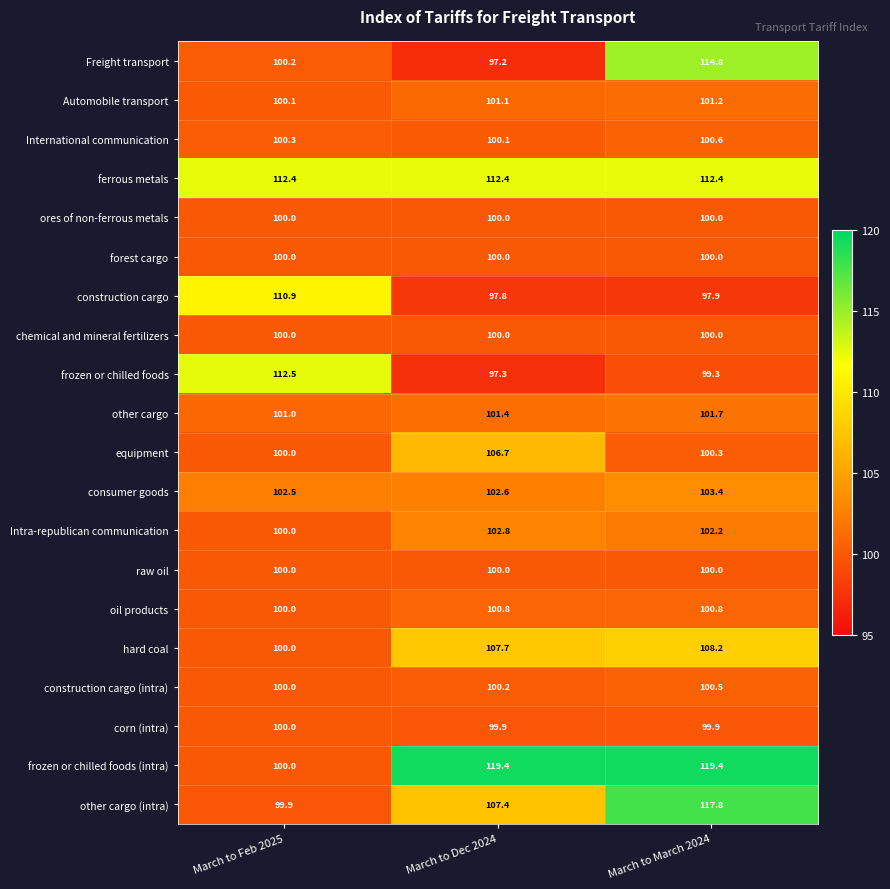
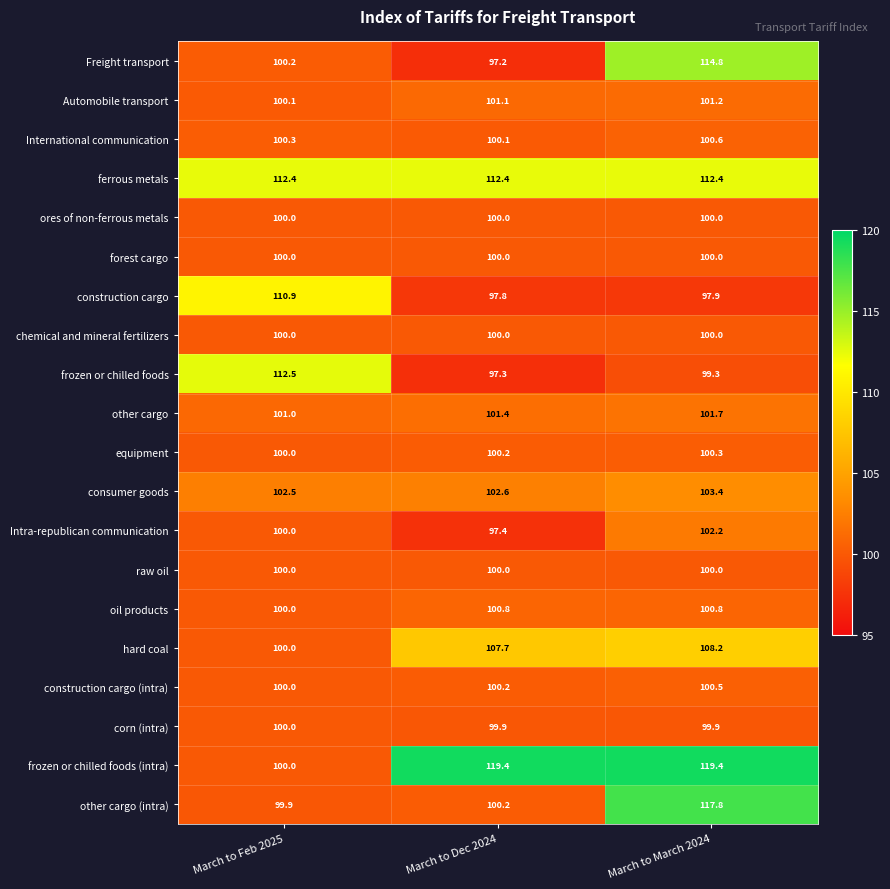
  {
    "Freight transport": {
      "March to Feb 2025": 100.2,
      "March to Dec 2024": 97.2,
      "March to March 2024": 114.8
    },
    "Automobile transport": {
      "March to Feb 2025": 100.1,
      "March to Dec 2024": 101.1,
      "March to March 2024": 101.2
    },
    "International communication": {
      "March to Feb 2025": 100.3,
      "March to Dec 2024": 100.1,
      "March to March 2024": 100.6
    },
    "ferrous metals": {
      "March to Feb 2025": 112.4,
      "March to Dec 2024": 112.4,
      "March to March 2024": 112.4
    },
    "ores of non-ferrous metals": {
      "March to Feb 2025": 100.0,
      "March to Dec 2024": 100.0,
      "March to March 2024": 100.0
    },
    "forest cargo": {
      "March to Feb 2025": 100.0,
      "March to Dec 2024": 100.0,
      "March to March 2024": 100.0
    },
    "construction cargo": {
      "March to Feb 2025": 110.9,
      "March to Dec 2024": 97.8,
      "March to March 2024": 97.9
    },
    "chemical and mineral fertilizers": {
      "March to Feb 2025": 100.0,
      "March to Dec 2024": 100.0,
      "March to March 2024": 100.0
    },
    "frozen or chilled foods": {
      "March to Feb 2025": 112.5,
      "March to Dec 2024": 97.3,
      "March to March 2024": 99.3
    },
    "other cargo": {
      "March to Feb 2025": 101.0,
      "March to Dec 2024": 101.4,
      "March to March 2024": 101.7
    },
    "equipment": {
      "March to Feb 2025": 100.0,
-     "March to Dec 2024": 106.7,
+     "March to Dec 2024": 100.2,
      "March to March 2024": 100.3
    },
    "consumer goods": {
      "March to Feb 2025": 102.5,
      "March to Dec 2024": 102.6,
      "March to March 2024": 103.4
    },
    "Intra-republican communication": {
      "March to Feb 2025": 100.0,
-     "March to Dec 2024": 102.8,
+     "March to Dec 2024": 97.4,
      "March to March 2024": 102.2
    },
    "raw oil": {
      "March to Feb 2025": 100.0,
      "March to Dec 2024": 100.0,
      "March to March 2024": 100.0
    },
    "oil products": {
      "March to Feb 2025": 100.0,
      "March to Dec 2024": 100.8,
      "March to March 2024": 100.8
    },
    "hard coal": {
      "March to Feb 2025": 100.0,
      "March to Dec 2024": 107.7,
      "March to March 2024": 108.2
    },
    "construction cargo (intra)": {
      "March to Feb 2025": 100.0,
      "March to Dec 2024": 100.2,
      "March to March 2024": 100.5
    },
    "corn (intra)": {
      "March to Feb 2025": 100.0,
      "March to Dec 2024": 99.9,
      "March to March 2024": 99.9
    },
    "frozen or chilled foods (intra)": {
      "March to Feb 2025": 100.0,
      "March to Dec 2024": 119.4,
      "March to March 2024": 119.4
    },
    "other cargo (intra)": {
      "March to Feb 2025": 99.9,
-     "March to Dec 2024": 107.4,
+     "March to Dec 2024": 100.2,
      "March to March 2024": 117.8
    }
  }
